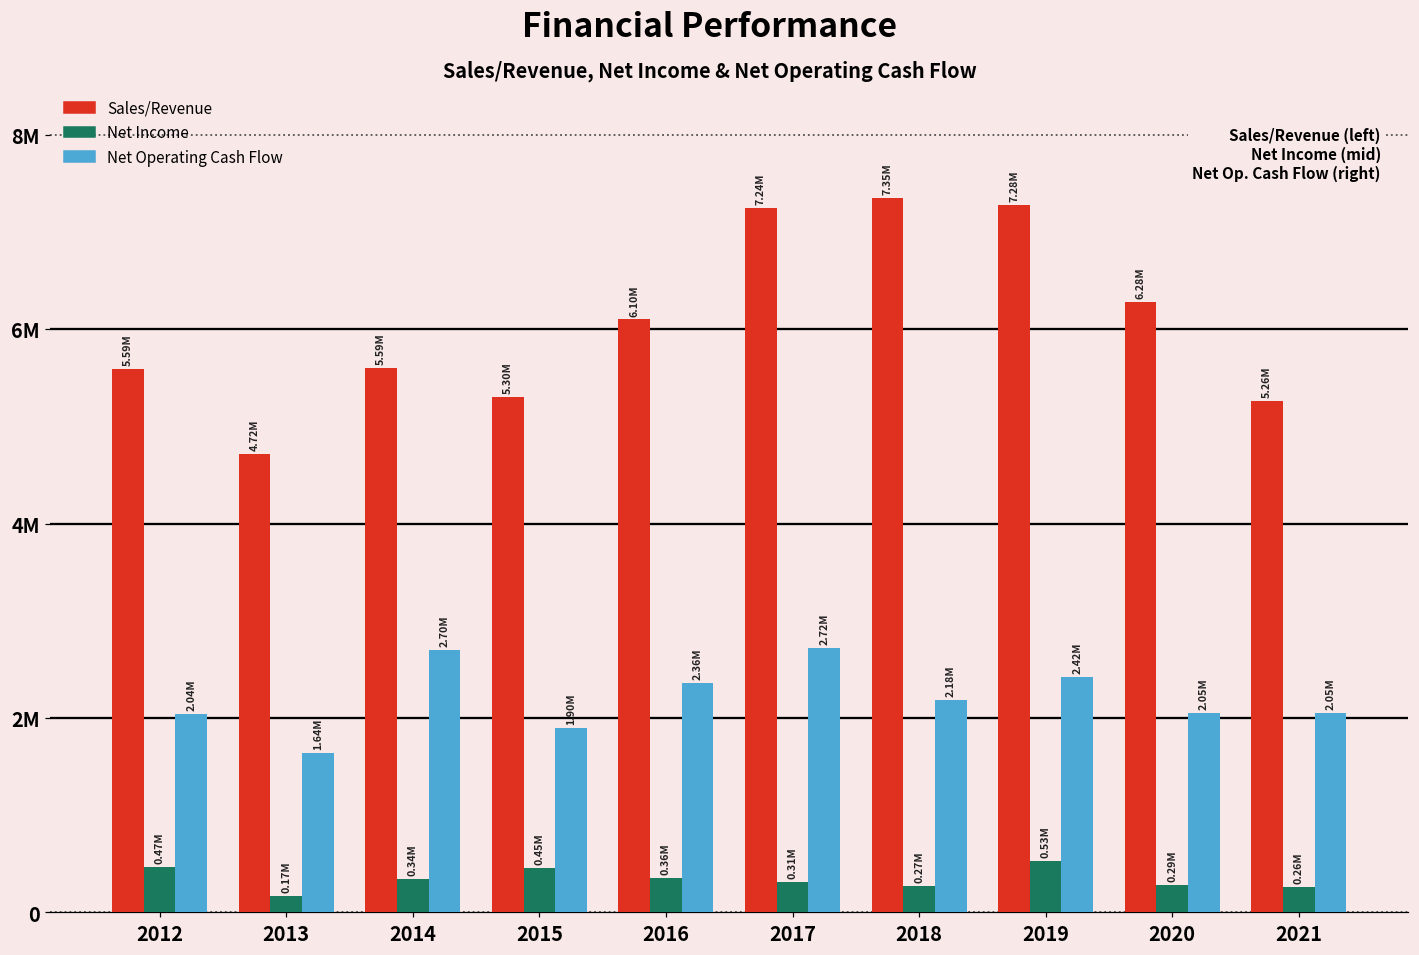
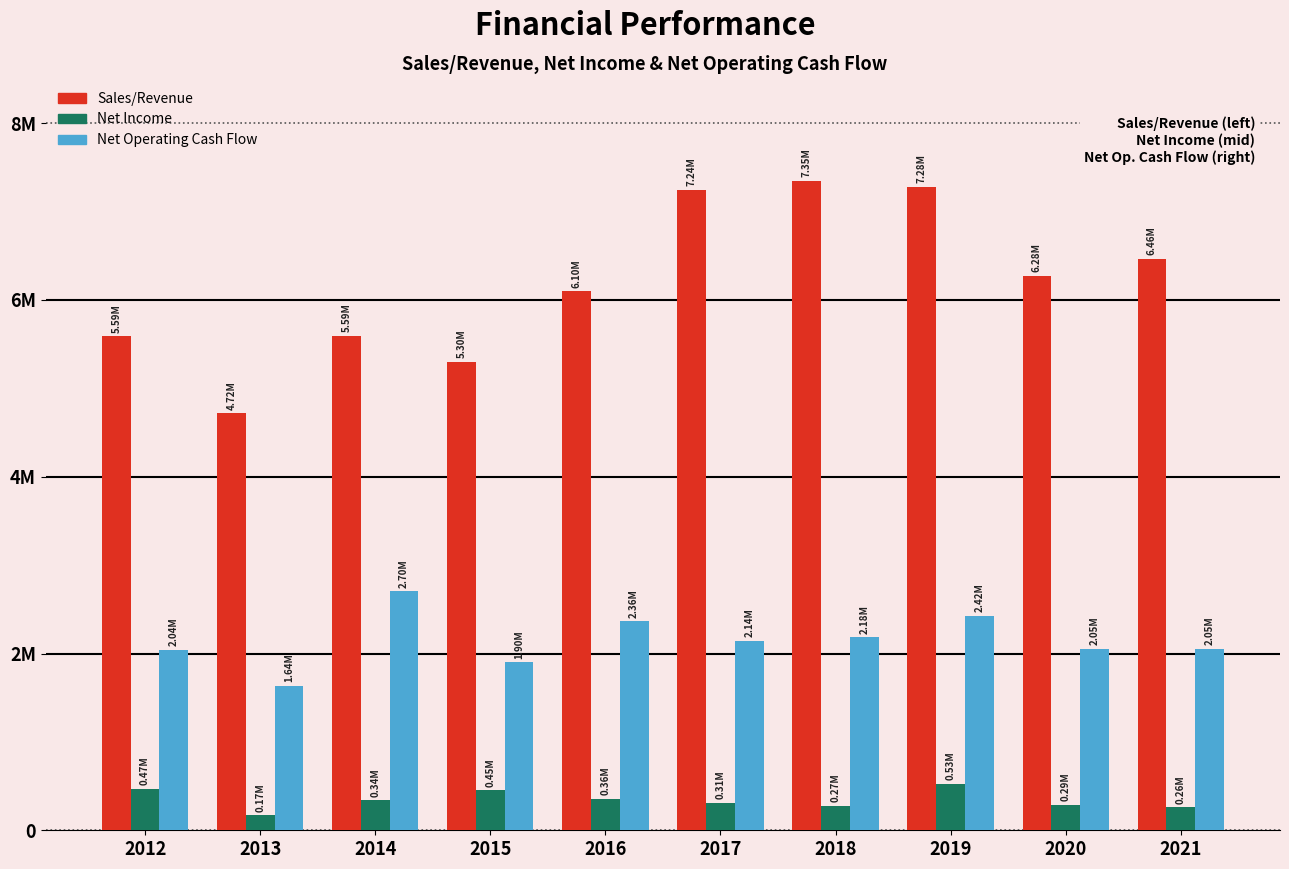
  {
    "Sales/Revenue": {
      "2012": "5.59M",
      "2013": "4.72M",
      "2014": "5.59M",
      "2015": "5.30M",
      "2016": "6.10M",
      "2017": "7.24M",
      "2018": "7.35M",
      "2019": "7.28M",
      "2020": "6.28M",
-     "2021": "5.26M"
+     "2021": "6.46M"
    },
    "Net Income": {
      "2012": "0.47M",
      "2013": "0.17M",
      "2014": "0.34M",
      "2015": "0.45M",
      "2016": "0.36M",
      "2017": "0.31M",
      "2018": "0.27M",
      "2019": "0.53M",
      "2020": "0.29M",
      "2021": "0.26M"
    },
    "Net Operating Cash Flow": {
      "2012": "2.04M",
      "2013": "1.64M",
      "2014": "2.70M",
      "2015": "1.90M",
      "2016": "2.36M",
-     "2017": "2.72M",
+     "2017": "2.14M",
      "2018": "2.18M",
      "2019": "2.42M",
      "2020": "2.05M",
      "2021": "2.05M"
    }
  }
